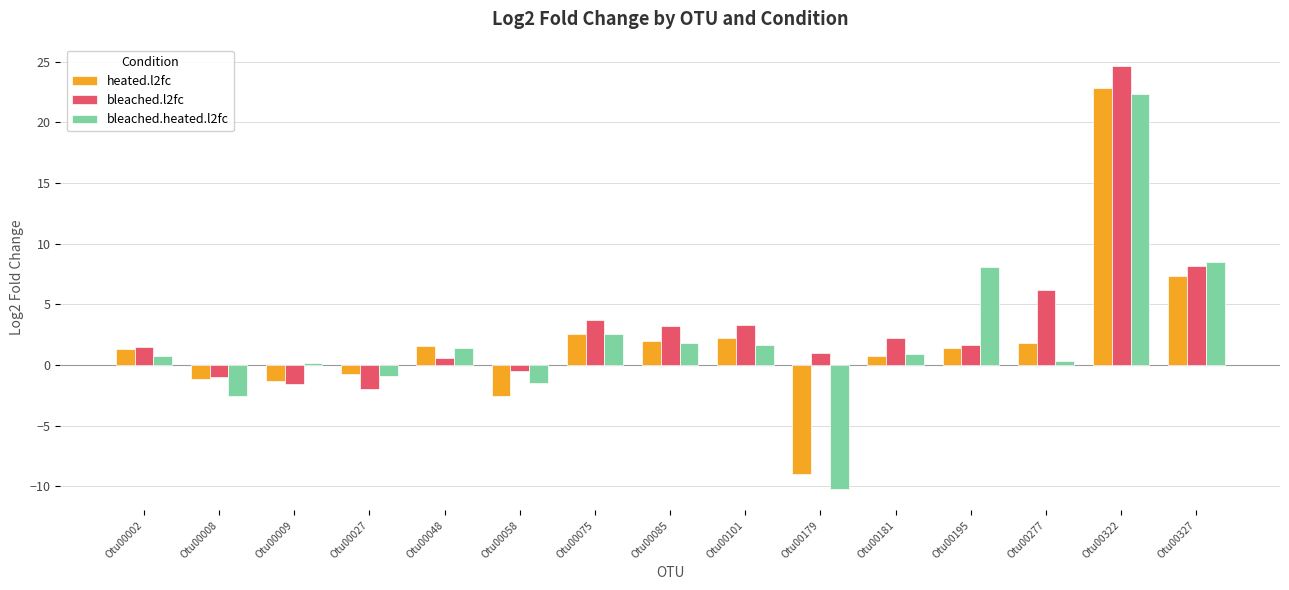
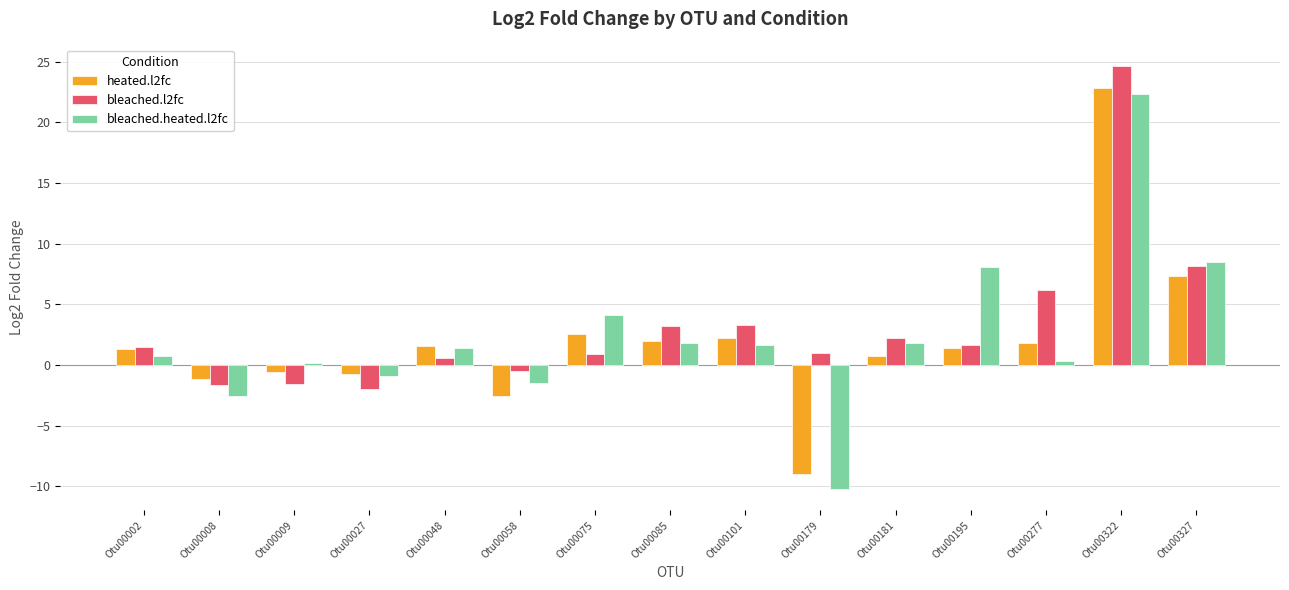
  {
    "heated.l2fc": {
      "Otu00002": 1.3,
      "Otu00008": -1.2,
-     "Otu00009": -1.3,
+     "Otu00009": -0.6,
      "Otu00027": -0.7,
      "Otu00048": 1.6,
      "Otu00058": -2.5,
      "Otu00075": 2.6,
      "Otu00085": 2.0,
      "Otu00101": 2.2,
      "Otu00179": -9.0,
      "Otu00181": 0.8,
      "Otu00195": 1.4,
      "Otu00277": 1.8,
      "Otu00322": 22.9,
      "Otu00327": 7.3
    },
    "bleached.l2fc": {
      "Otu00002": 1.5,
-     "Otu00008": -1.0,
+     "Otu00008": -1.7,
      "Otu00009": -1.5,
      "Otu00027": -1.9,
      "Otu00048": 0.6,
      "Otu00058": -0.5,
-     "Otu00075": 3.7,
+     "Otu00075": 0.9,
      "Otu00085": 3.2,
      "Otu00101": 3.3,
      "Otu00179": 1.0,
      "Otu00181": 2.2,
      "Otu00195": 1.6,
      "Otu00277": 6.2,
      "Otu00322": 24.7,
      "Otu00327": 8.2
    },
    "bleached.heated.l2fc": {
      "Otu00002": 0.8,
      "Otu00008": -2.6,
      "Otu00027": -0.9,
      "Otu00048": 1.4,
      "Otu00058": -1.5,
-     "Otu00075": 2.5,
+     "Otu00075": 4.1,
      "Otu00085": 1.8,
      "Otu00101": 1.6,
      "Otu00179": -10.2,
-     "Otu00181": 0.9,
+     "Otu00181": 1.8,
      "Otu00195": 8.0,
      "Otu00277": 0.4,
      "Otu00322": 22.4,
      "Otu00327": 8.5
    }
  }
